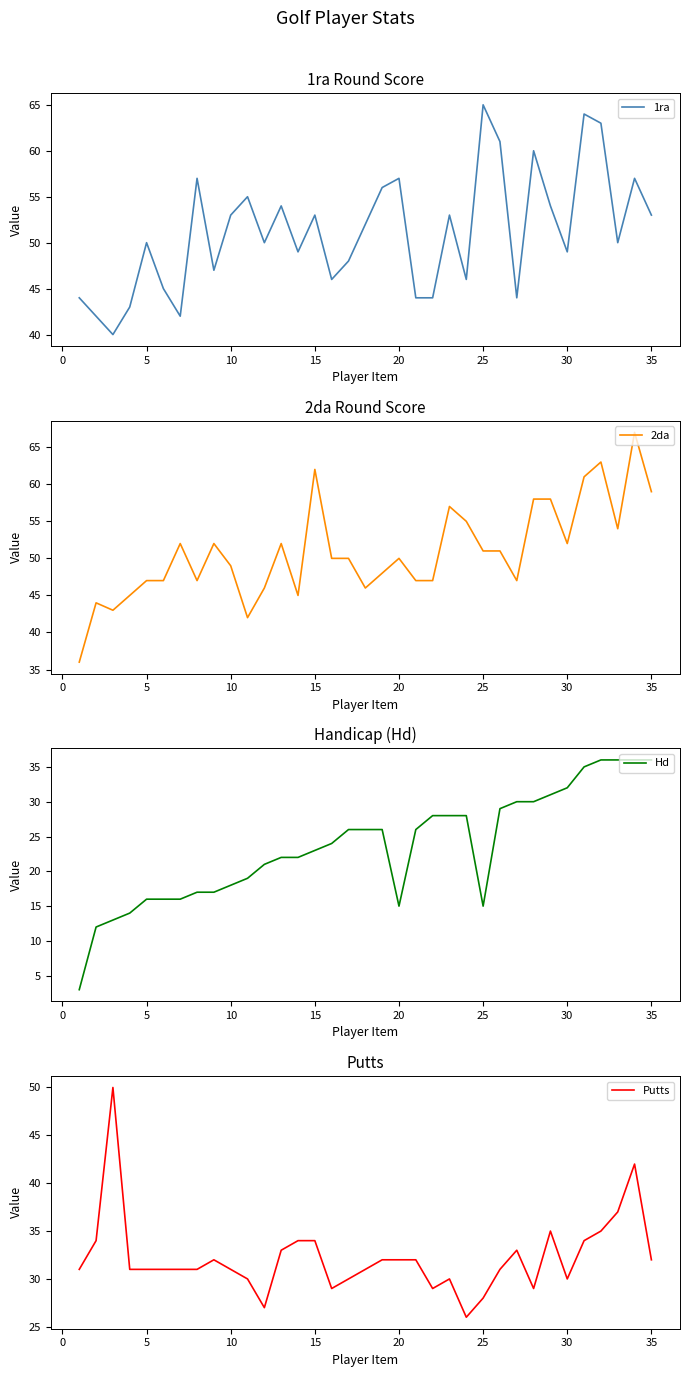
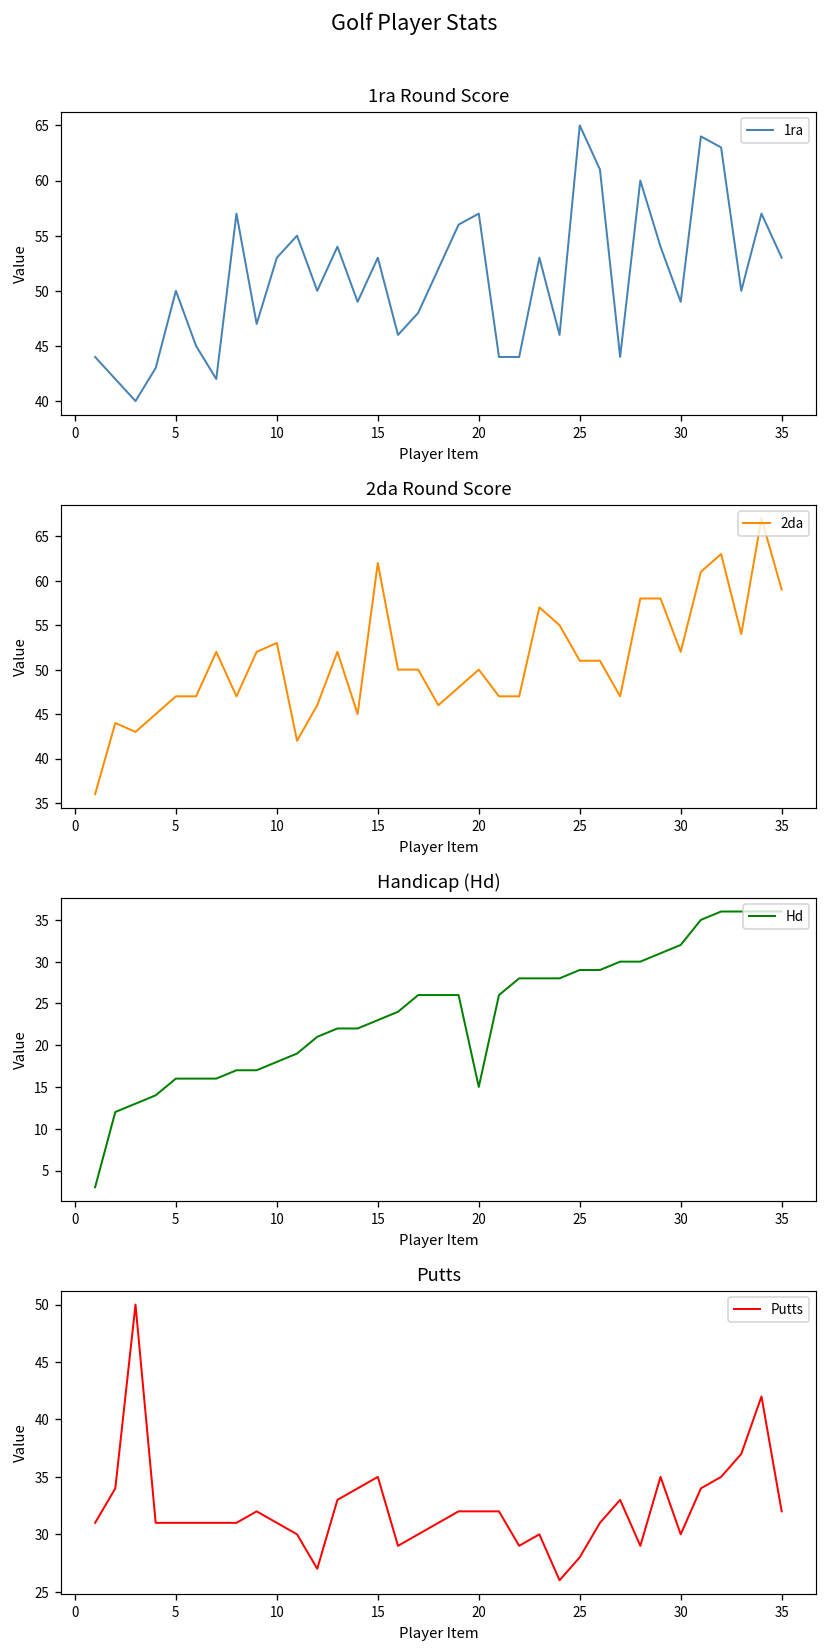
  {
    "1ra Round Score": {
      "5": 50,
      "10": 53,
      "15": 53,
      "20": 57,
      "25": 65,
      "30": 49,
      "35": 53
    },
    "2da Round Score": {
      "5": 47,
-     "10": 49,
+     "10": 53,
      "15": 62,
      "20": 50,
      "25": 51,
      "30": 52,
      "35": 59
    },
    "Handicap (Hd)": {
      "5": 16,
      "10": 18,
      "15": 23,
      "20": 15,
-     "25": 15,
+     "25": 29,
      "30": 32
    },
    "Putts": {
      "5": 31,
      "10": 31,
-     "15": 34,
+     "15": 35,
      "20": 32,
      "25": 28,
      "30": 30,
      "35": 32
    }
  }
